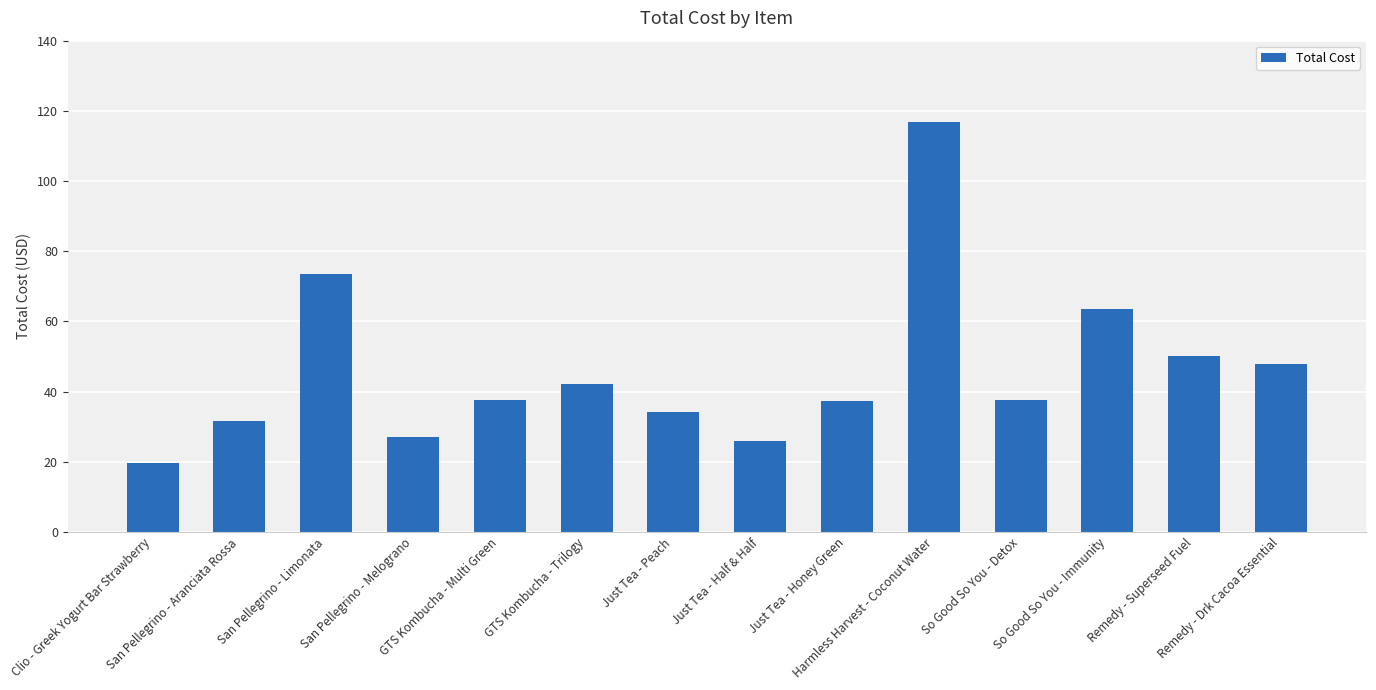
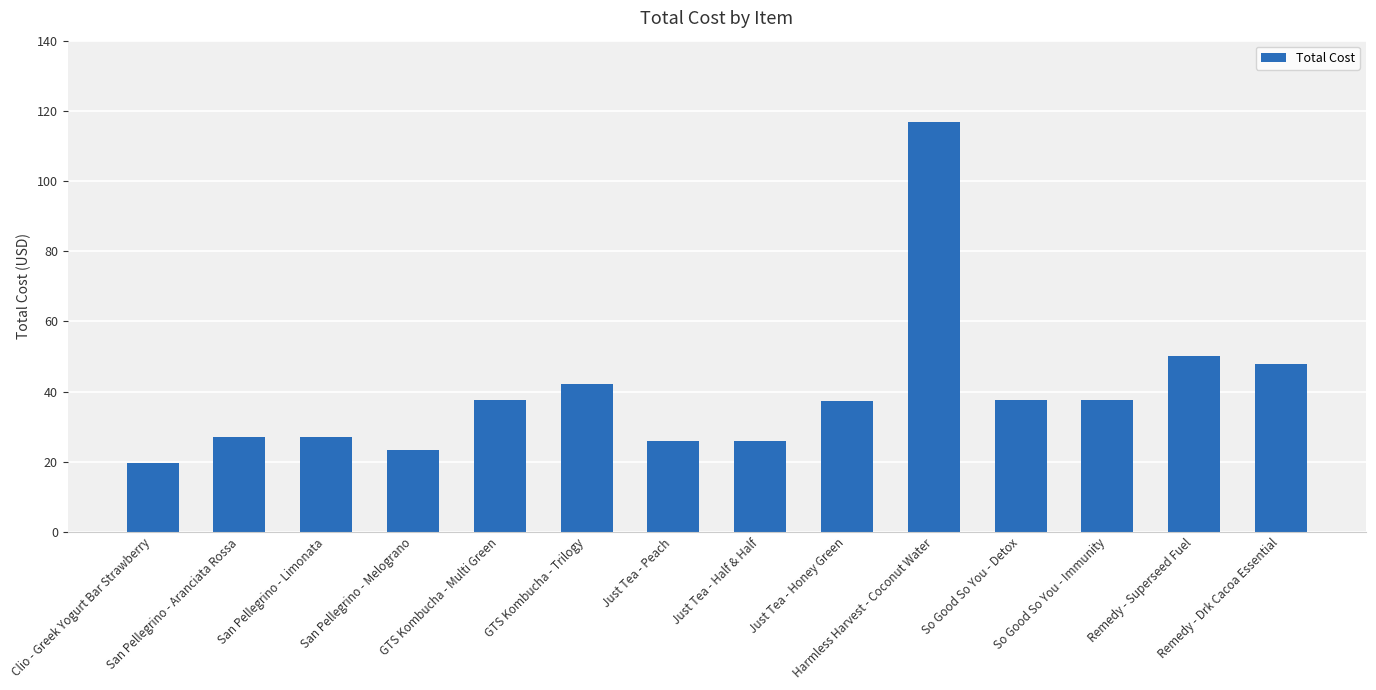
  {
    "Clio - Greek Yogurt Bar Strawberry": 20,
-   "San Pellegrino - Aranciata Rossa": 31,
-   "San Pellegrino - Limonata": 74,
-   "San Pellegrino - Melograno": 27,
+   "San Pellegrino - Aranciata Rossa": 27,
+   "San Pellegrino - Limonata": 27,
+   "San Pellegrino - Melograno": 23,
    "GTS Kombucha - Multi Green": 38,
    "GTS Kombucha - Trilogy": 42,
-   "Just Tea - Peach": 34,
+   "Just Tea - Peach": 26,
    "Just Tea - Half & Half": 26,
    "Just Tea - Honey Green": 37,
    "Harmless Harvest - Coconut Water": 117,
    "So Good So You - Detox": 38,
-   "So Good So You - Immunity": 63,
+   "So Good So You - Immunity": 38,
    "Remedy - Superseed Fuel": 50,
    "Remedy - Drk Cacoa Essential": 48
  }
